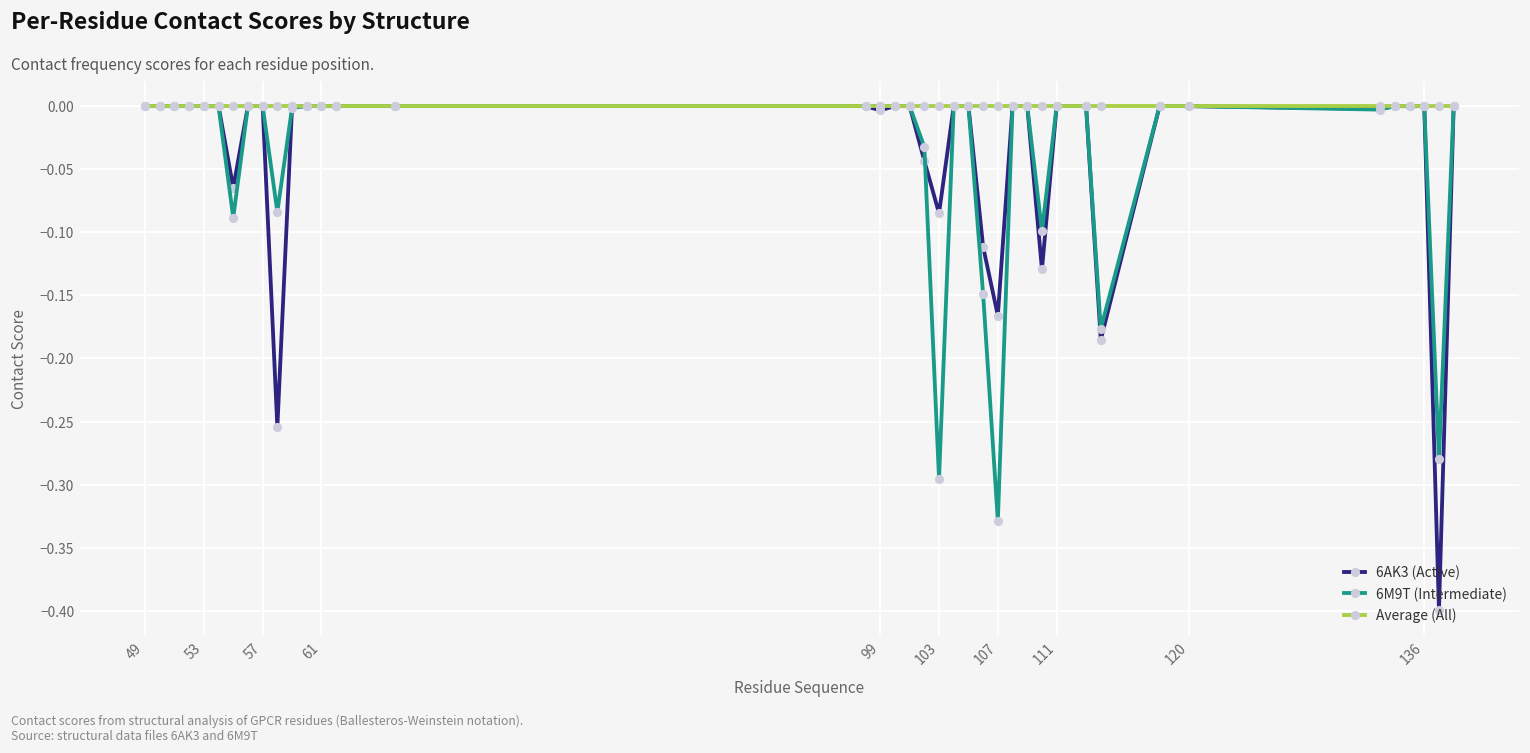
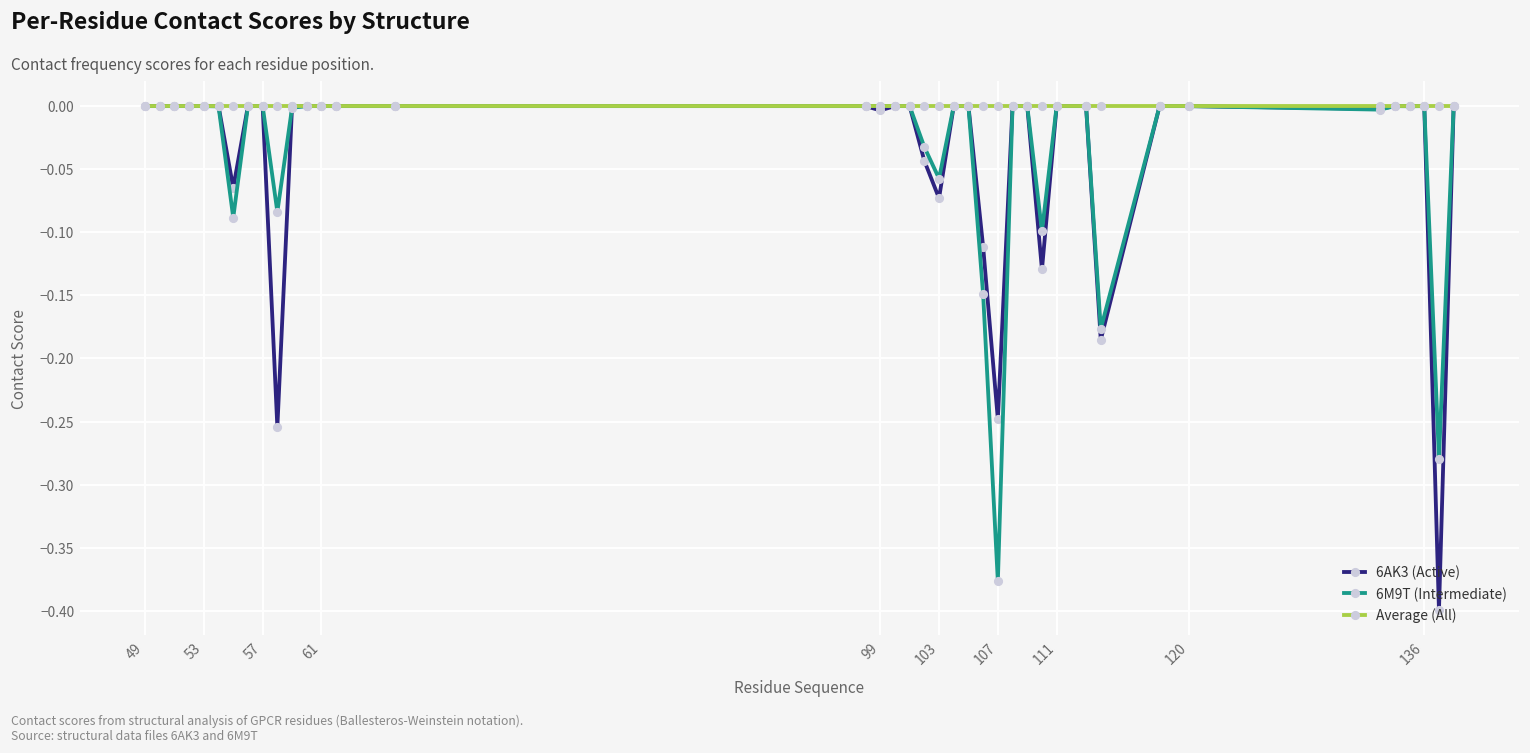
  {
    "6AK3 (Active)": {
      "99": -0.003,
-     "103": -0.085,
-     "107": -0.166
+     "103": -0.073,
+     "107": -0.248
    },
    "6M9T (Intermediate)": {
-     "103": -0.296,
-     "107": -0.329
+     "103": -0.057,
+     "107": -0.377
    },
    "Average (All)": {
      "103": 0.000,
      "107": 0.000
    }
  }
